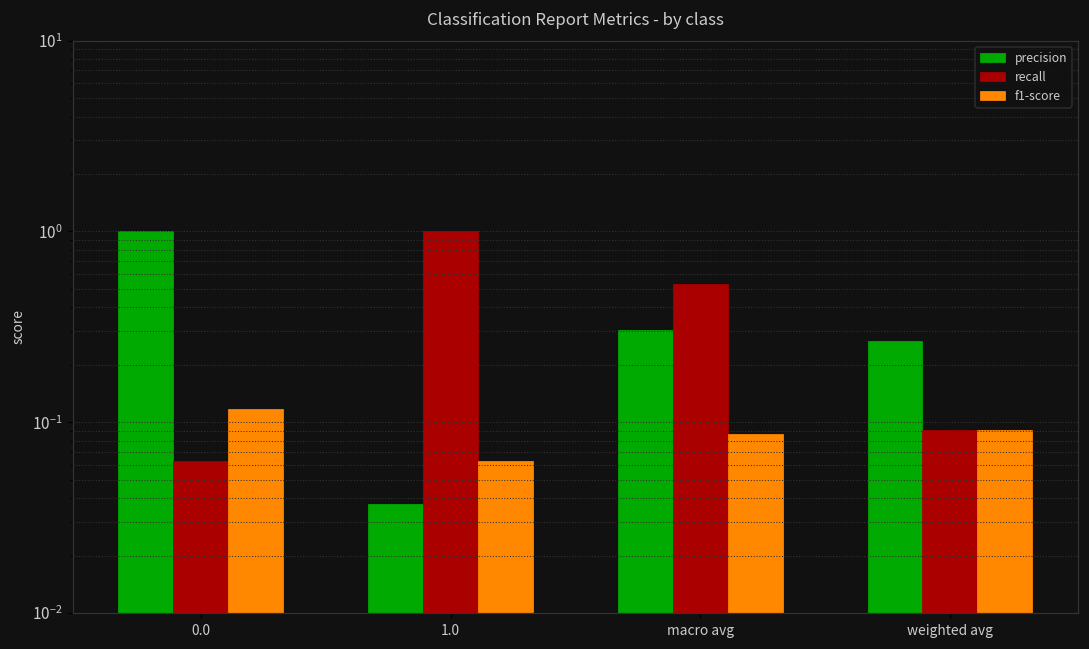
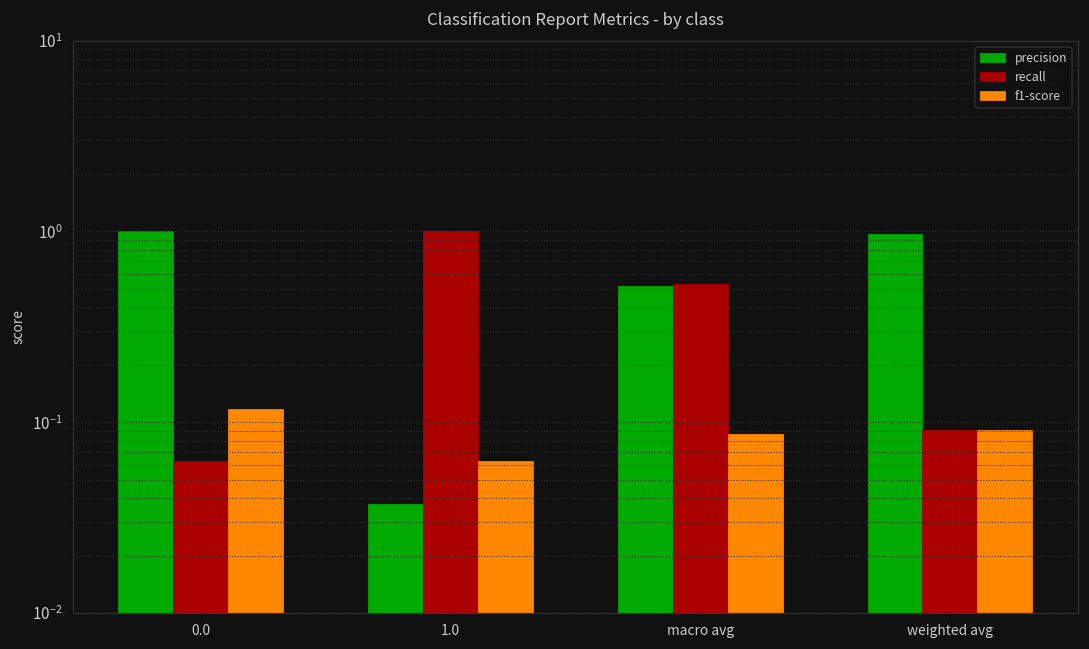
  {
    "precision": {
      "0.0": 1.0,
      "1.0": 0.037,
-     "macro avg": 0.30,
-     "weighted avg": 0.27
+     "macro avg": 0.52,
+     "weighted avg": 1.0
    },
    "recall": {
      "0.0": 0.063,
      "1.0": 1.0,
      "macro avg": 0.53,
      "weighted avg": 0.09
    },
    "f1-score": {
      "0.0": 0.12,
      "1.0": 0.063,
      "macro avg": 0.09,
      "weighted avg": 0.09
    }
  }
